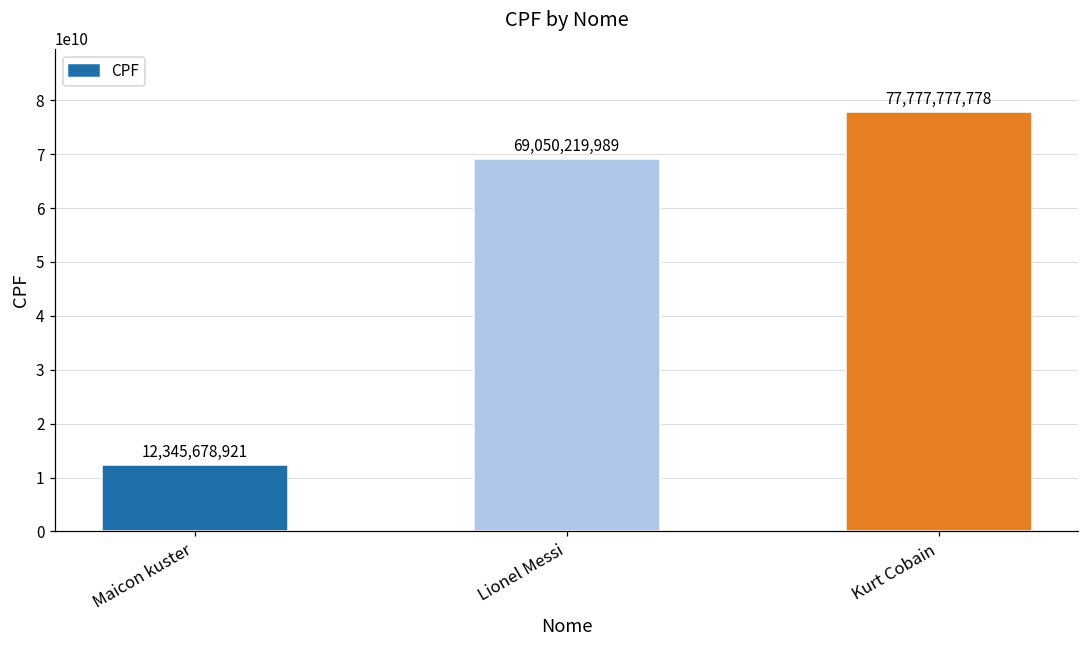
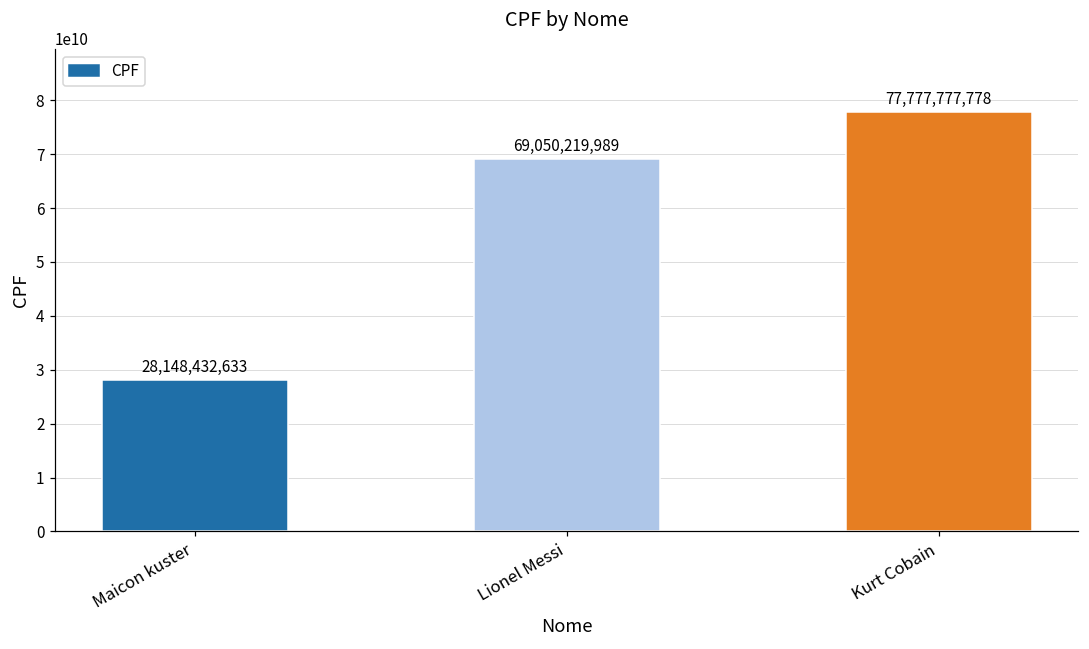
  {
-   "Maicon kuster": "12,345,678,921",
+   "Maicon kuster": "28,148,432,633",
    "Lionel Messi": "69,050,219,989",
    "Kurt Cobain": "77,777,777,778"
  }
